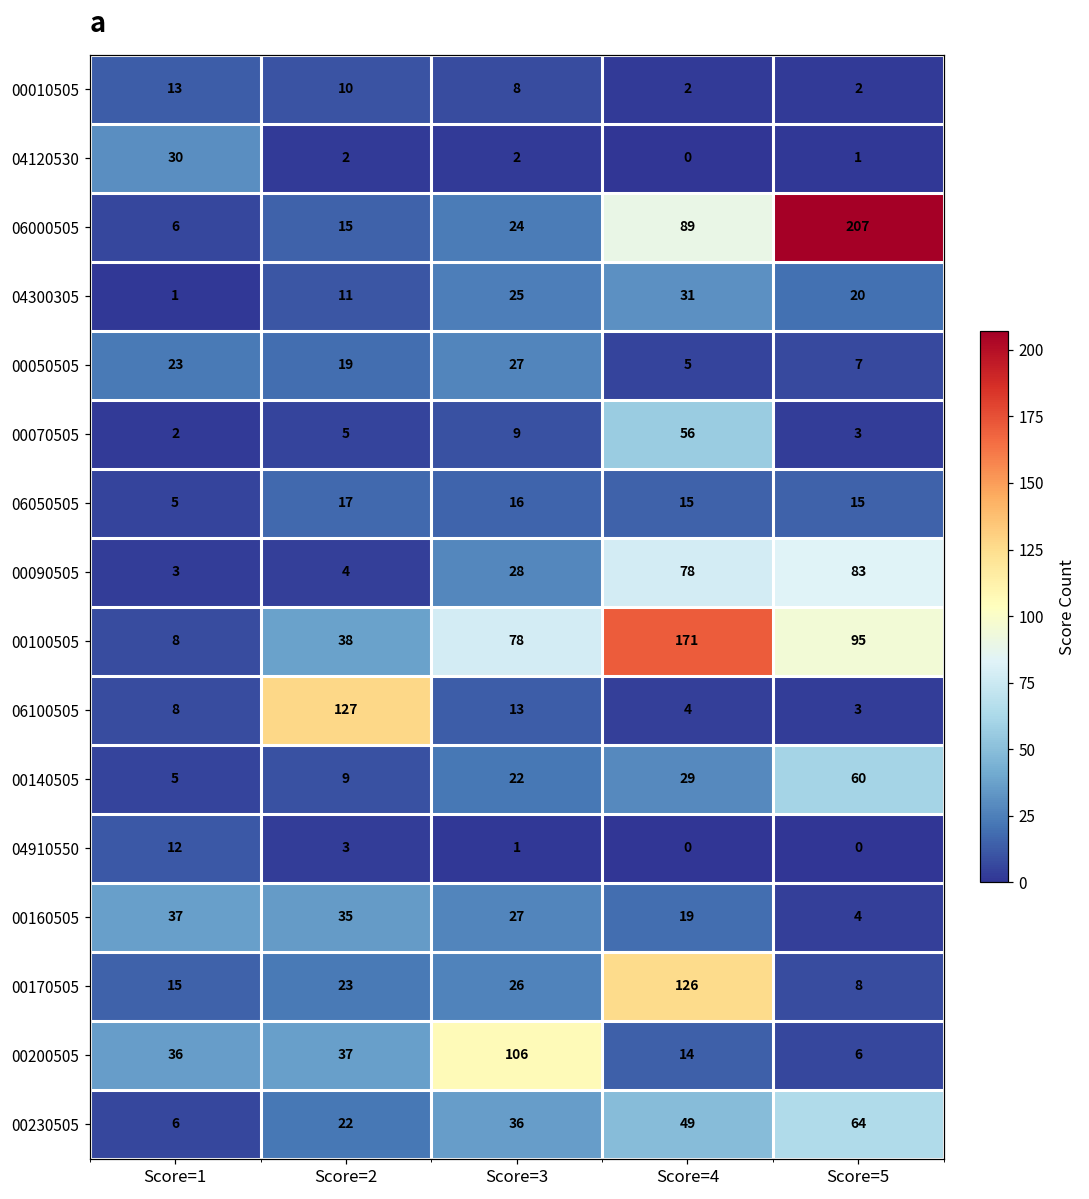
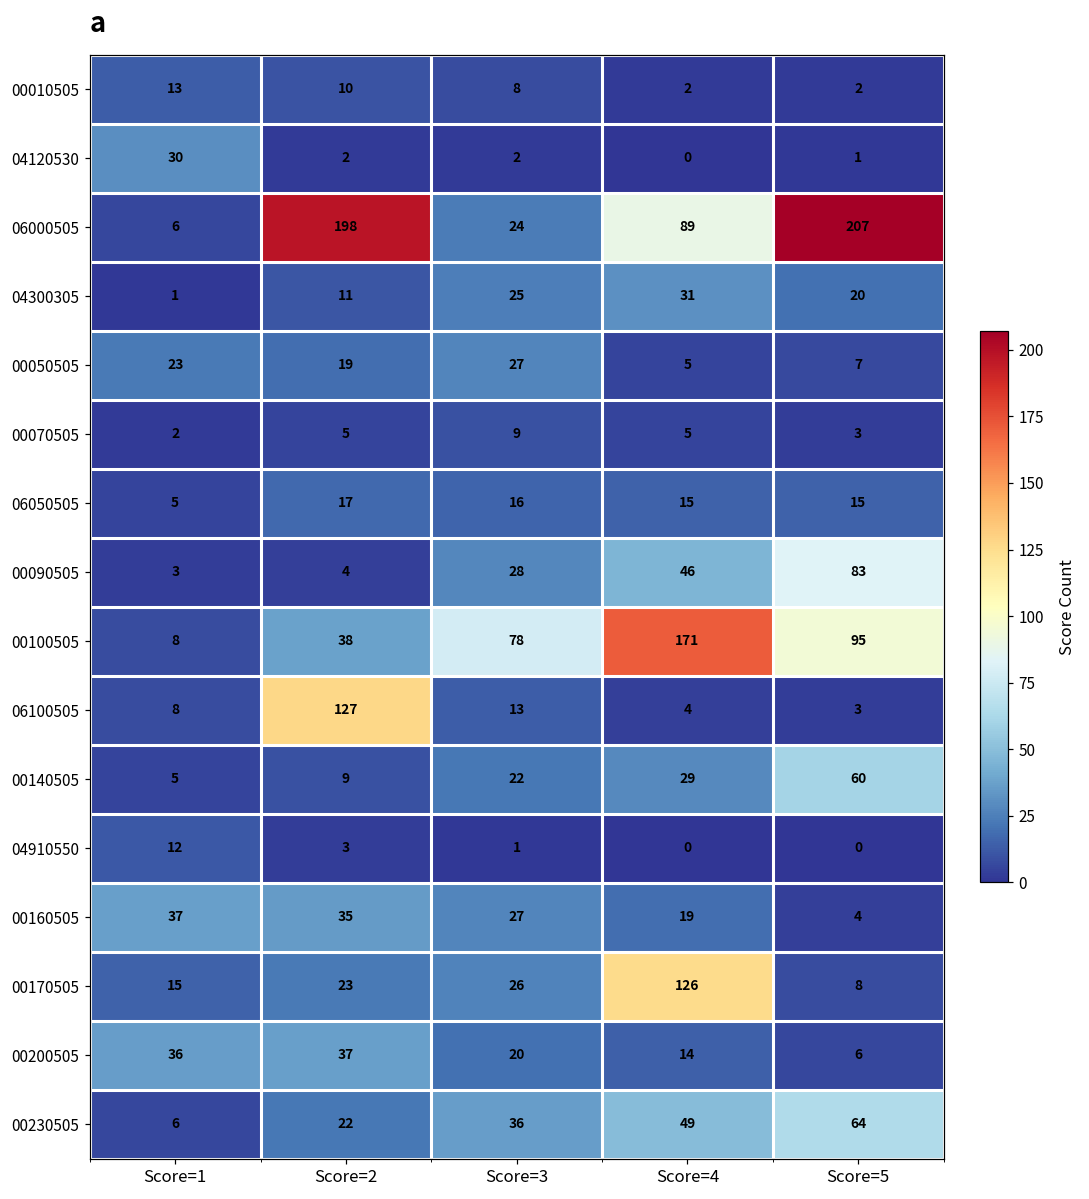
  {
    "00010505": {
      "Score=1": 13,
      "Score=2": 10,
      "Score=3": 8,
      "Score=4": 2,
      "Score=5": 2
    },
    "04120530": {
      "Score=1": 30,
      "Score=2": 2,
      "Score=3": 2,
      "Score=4": 0,
      "Score=5": 1
    },
    "06000505": {
      "Score=1": 6,
-     "Score=2": 15,
+     "Score=2": 198,
      "Score=3": 24,
      "Score=4": 89,
      "Score=5": 207
    },
    "04300305": {
      "Score=1": 1,
      "Score=2": 11,
      "Score=3": 25,
      "Score=4": 31,
      "Score=5": 20
    },
    "00050505": {
      "Score=1": 23,
      "Score=2": 19,
      "Score=3": 27,
      "Score=4": 5,
      "Score=5": 7
    },
    "00070505": {
      "Score=1": 2,
      "Score=2": 5,
      "Score=3": 9,
-     "Score=4": 56,
+     "Score=4": 5,
      "Score=5": 3
    },
    "06050505": {
      "Score=1": 5,
      "Score=2": 17,
      "Score=3": 16,
      "Score=4": 15,
      "Score=5": 15
    },
    "00090505": {
      "Score=1": 3,
      "Score=2": 4,
      "Score=3": 28,
-     "Score=4": 78,
+     "Score=4": 46,
      "Score=5": 83
    },
    "00100505": {
      "Score=1": 8,
      "Score=2": 38,
      "Score=3": 78,
      "Score=4": 171,
      "Score=5": 95
    },
    "06100505": {
      "Score=1": 8,
      "Score=2": 127,
      "Score=3": 13,
      "Score=4": 4,
      "Score=5": 3
    },
    "00140505": {
      "Score=1": 5,
      "Score=2": 9,
      "Score=3": 22,
      "Score=4": 29,
      "Score=5": 60
    },
    "04910550": {
      "Score=1": 12,
      "Score=2": 3,
      "Score=3": 1,
      "Score=4": 0,
      "Score=5": 0
    },
    "00160505": {
      "Score=1": 37,
      "Score=2": 35,
      "Score=3": 27,
      "Score=4": 19,
      "Score=5": 4
    },
    "00170505": {
      "Score=1": 15,
      "Score=2": 23,
      "Score=3": 26,
      "Score=4": 126,
      "Score=5": 8
    },
    "00200505": {
      "Score=1": 36,
      "Score=2": 37,
-     "Score=3": 106,
+     "Score=3": 20,
      "Score=4": 14,
      "Score=5": 6
    },
    "00230505": {
      "Score=1": 6,
      "Score=2": 22,
      "Score=3": 36,
      "Score=4": 49,
      "Score=5": 64
    }
  }
